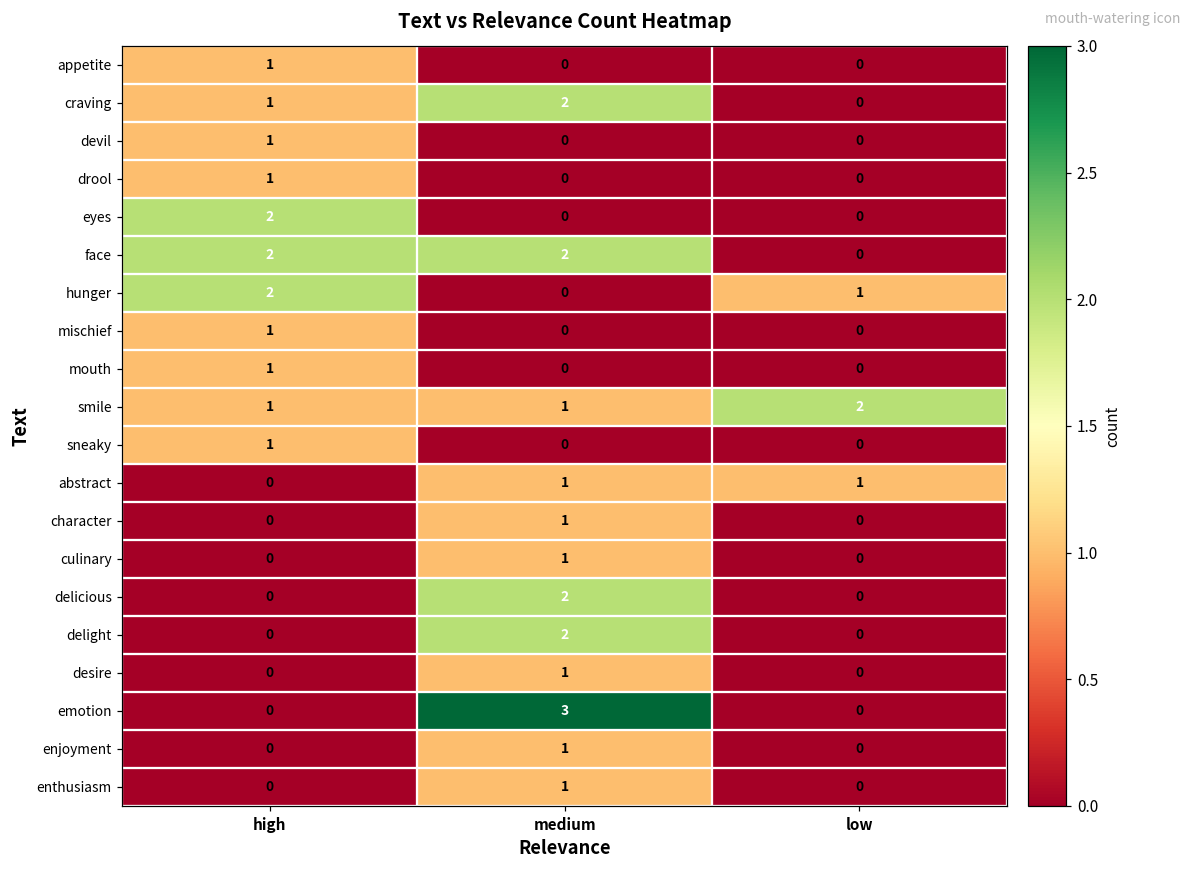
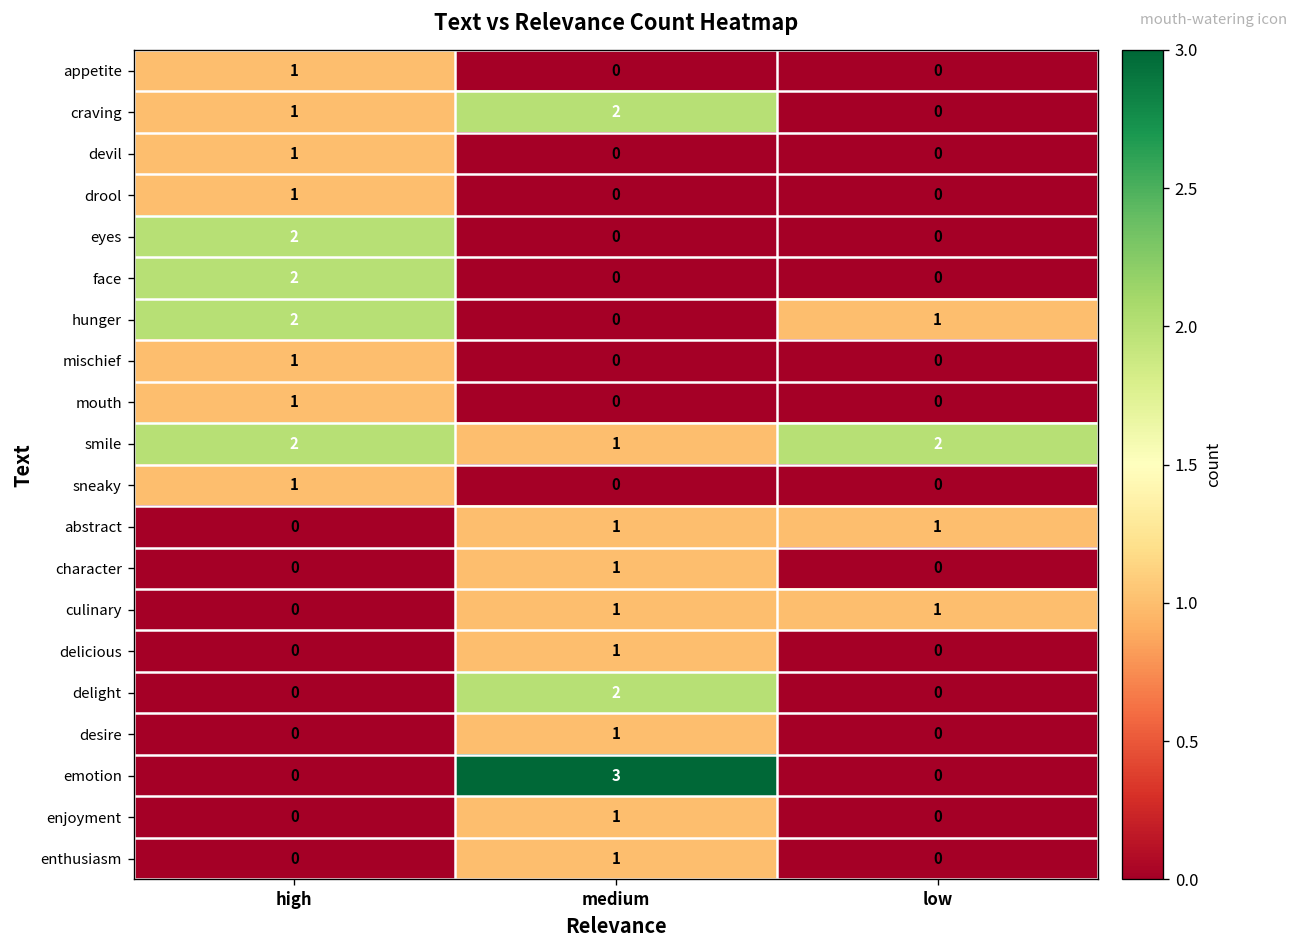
  {
    "appetite": {
      "high": 1,
      "medium": 0,
      "low": 0
    },
    "craving": {
      "high": 1,
      "medium": 2,
      "low": 0
    },
    "devil": {
      "high": 1,
      "medium": 0,
      "low": 0
    },
    "drool": {
      "high": 1,
      "medium": 0,
      "low": 0
    },
    "eyes": {
      "high": 2,
      "medium": 0,
      "low": 0
    },
    "face": {
      "high": 2,
-     "medium": 2,
+     "medium": 0,
      "low": 0
    },
    "hunger": {
      "high": 2,
      "medium": 0,
      "low": 1
    },
    "mischief": {
      "high": 1,
      "medium": 0,
      "low": 0
    },
    "mouth": {
      "high": 1,
      "medium": 0,
      "low": 0
    },
    "smile": {
-     "high": 1,
+     "high": 2,
      "medium": 1,
      "low": 2
    },
    "sneaky": {
      "high": 1,
      "medium": 0,
      "low": 0
    },
    "abstract": {
      "high": 0,
      "medium": 1,
      "low": 1
    },
    "character": {
      "high": 0,
      "medium": 1,
      "low": 0
    },
    "culinary": {
      "high": 0,
      "medium": 1,
-     "low": 0
+     "low": 1
    },
    "delicious": {
      "high": 0,
-     "medium": 2,
+     "medium": 1,
      "low": 0
    },
    "delight": {
      "high": 0,
      "medium": 2,
      "low": 0
    },
    "desire": {
      "high": 0,
      "medium": 1,
      "low": 0
    },
    "emotion": {
      "high": 0,
      "medium": 3,
      "low": 0
    },
    "enjoyment": {
      "high": 0,
      "medium": 1,
      "low": 0
    },
    "enthusiasm": {
      "high": 0,
      "medium": 1,
      "low": 0
    }
  }
